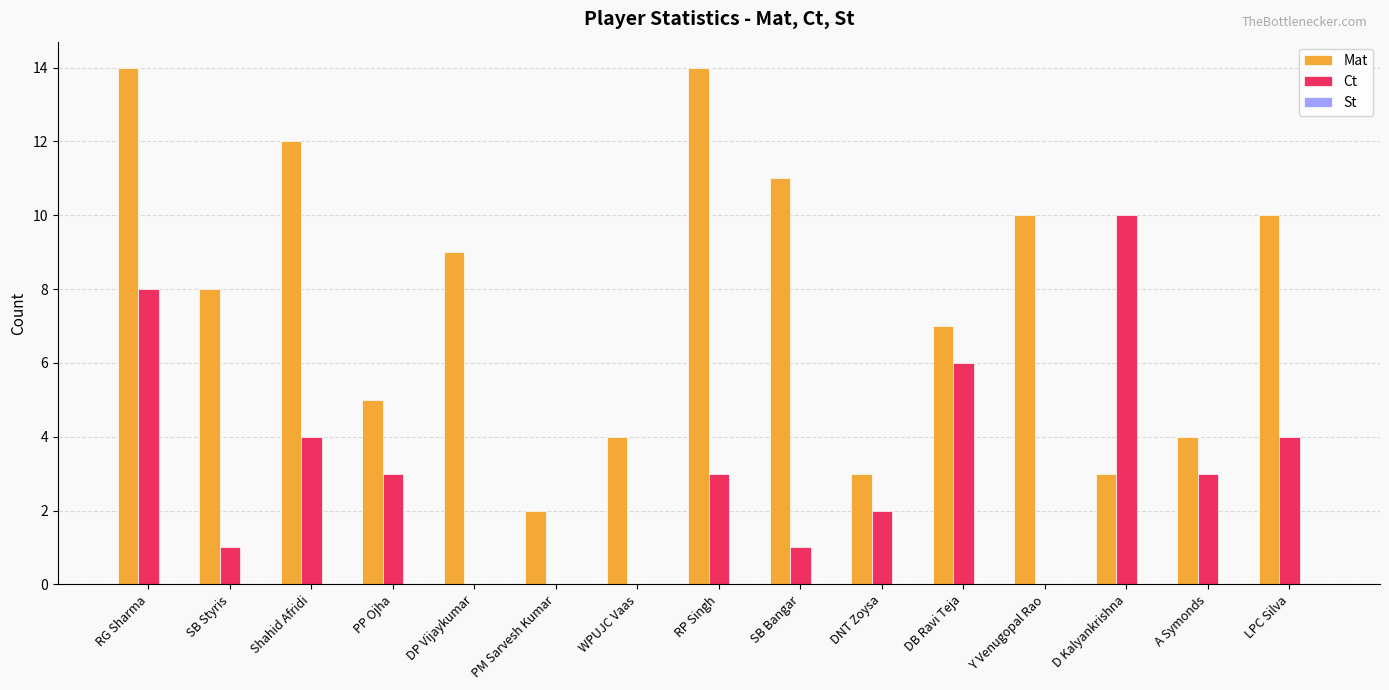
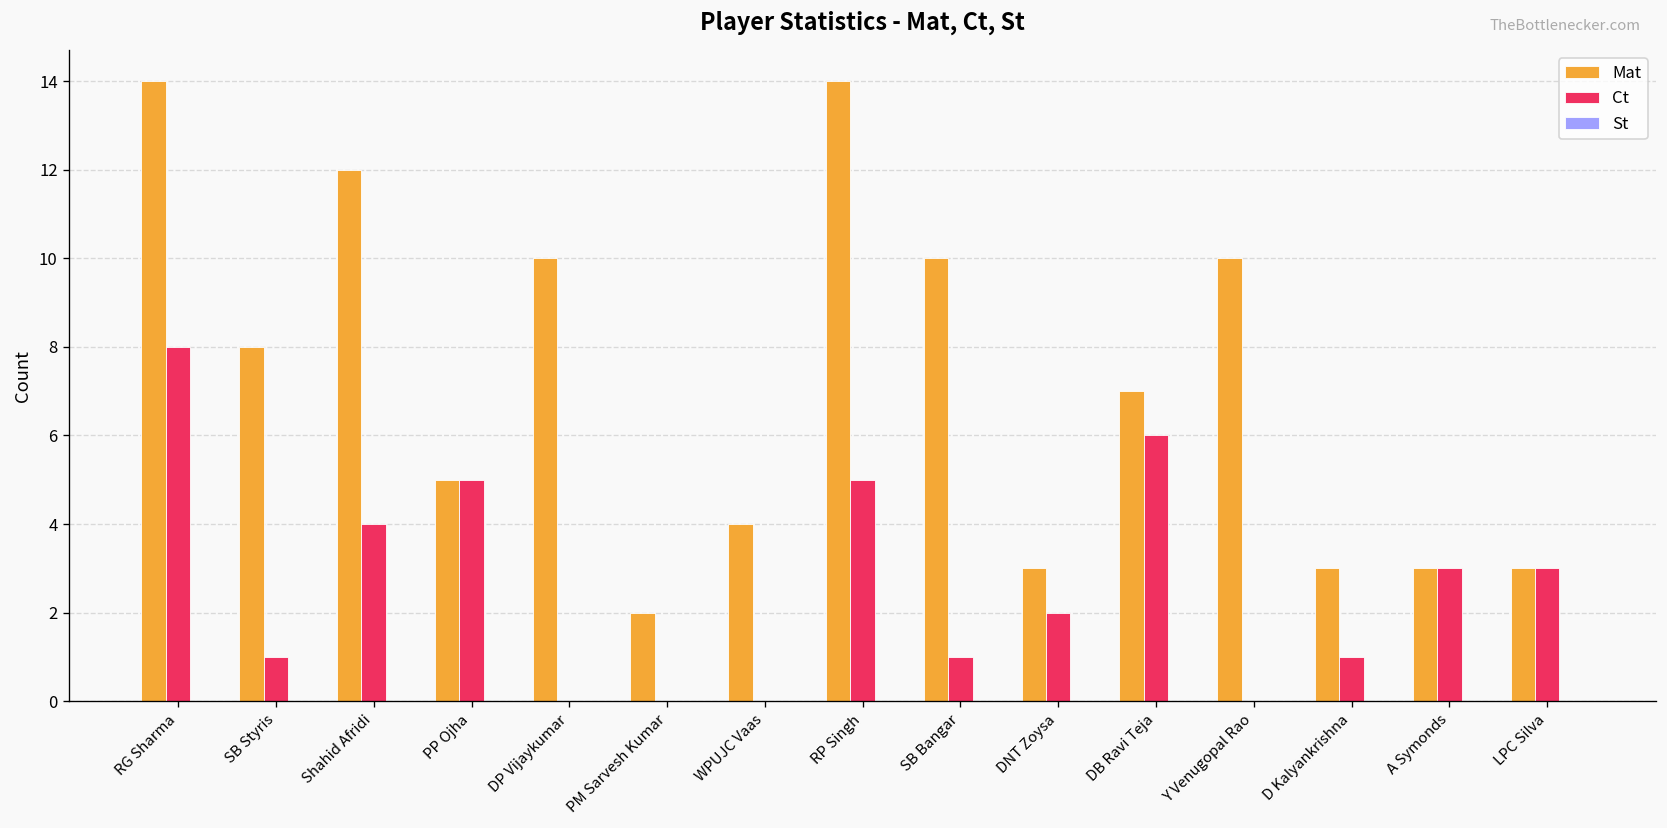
  {
    "Mat": {
      "RG Sharma": 14,
      "SB Styris": 8,
      "Shahid Afridi": 12,
      "PP Ojha": 5,
-     "DP Vijaykumar": 9,
+     "DP Vijaykumar": 10,
      "PM Sarvesh Kumar": 2,
      "WPUJC Vaas": 4,
      "RP Singh": 14,
-     "SB Bangar": 11,
+     "SB Bangar": 10,
      "DNT Zoysa": 3,
      "DB Ravi Teja": 7,
      "Y Venugopal Rao": 10,
      "D Kalyankrishna": 3,
-     "A Symonds": 4,
-     "LPC Silva": 10
+     "A Symonds": 3,
+     "LPC Silva": 3
    },
    "Ct": {
      "RG Sharma": 8,
      "SB Styris": 1,
      "Shahid Afridi": 4,
-     "PP Ojha": 3,
+     "PP Ojha": 5,
      "DP Vijaykumar": 0,
      "PM Sarvesh Kumar": 0,
      "WPUJC Vaas": 0,
-     "RP Singh": 3,
+     "RP Singh": 5,
      "SB Bangar": 1,
      "DNT Zoysa": 2,
      "DB Ravi Teja": 6,
      "Y Venugopal Rao": 0,
-     "D Kalyankrishna": 10,
+     "D Kalyankrishna": 1,
      "A Symonds": 3,
-     "LPC Silva": 4
+     "LPC Silva": 3
    },
    "St": {
      "RG Sharma": 0,
      "SB Styris": 0,
      "Shahid Afridi": 0,
      "PP Ojha": 0,
      "DP Vijaykumar": 0,
      "PM Sarvesh Kumar": 0,
      "WPUJC Vaas": 0,
      "RP Singh": 0,
      "SB Bangar": 0,
      "DNT Zoysa": 0,
      "DB Ravi Teja": 0,
      "Y Venugopal Rao": 0,
      "D Kalyankrishna": 0,
      "A Symonds": 0,
      "LPC Silva": 0
    }
  }
